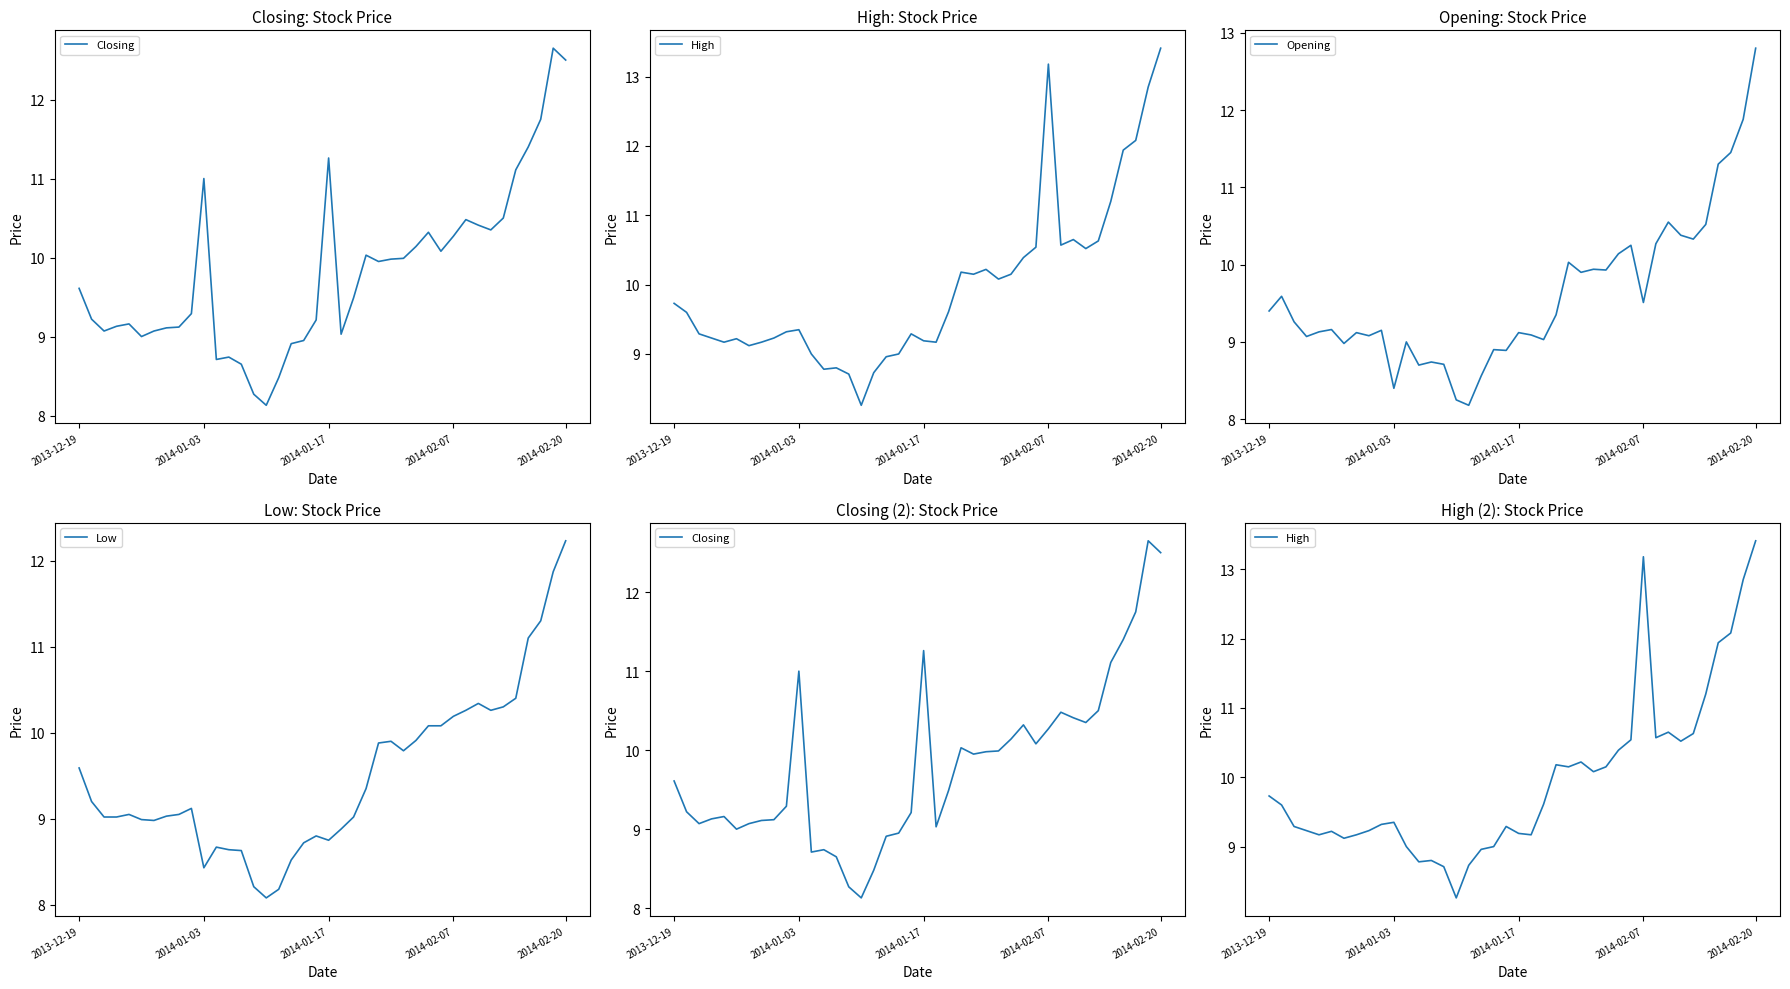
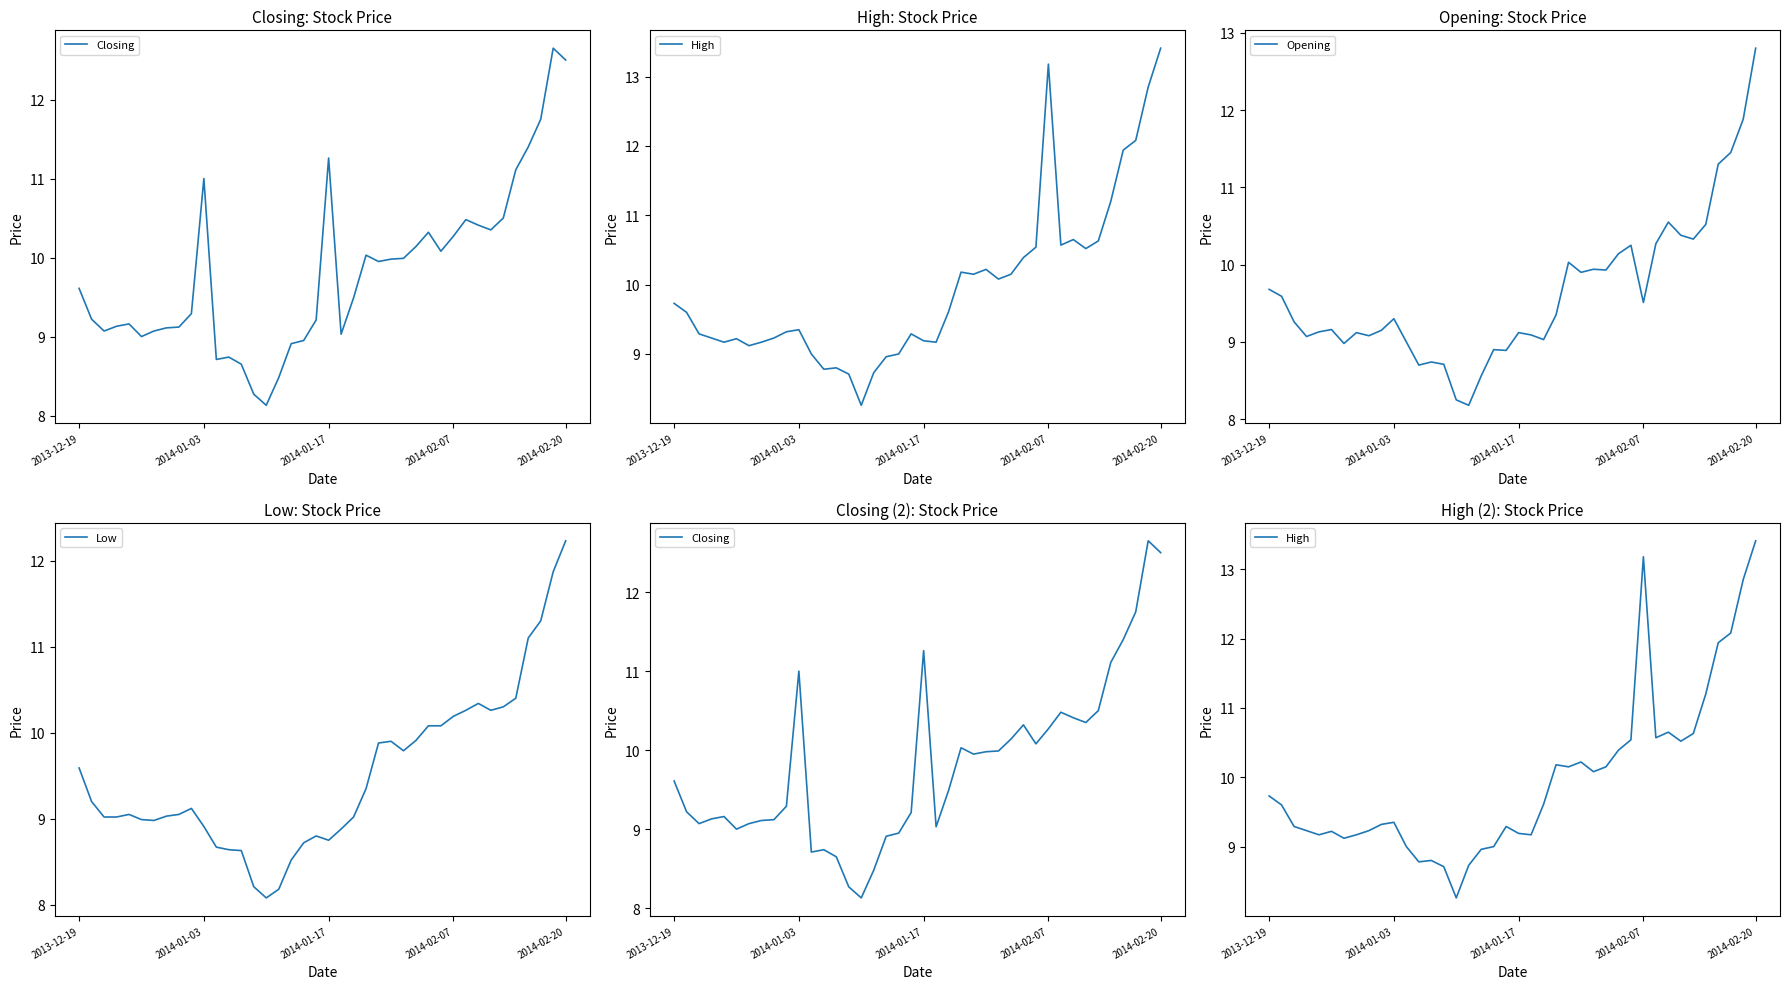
  {
    "Closing: Stock Price": {
      "2013-12-19": 9.6,
      "2014-01-03": 11.0,
      "2014-01-17": 11.3,
      "2014-02-07": 10.3,
      "2014-02-20": 12.5
    },
    "High: Stock Price": {
      "2013-12-19": 9.7,
      "2014-01-03": 9.4,
      "2014-01-17": 9.2,
      "2014-02-07": 13.2,
      "2014-02-20": 13.4
    },
    "Opening: Stock Price": {
-     "2013-12-19": 9.4,
-     "2014-01-03": 8.4,
+     "2013-12-19": 9.7,
+     "2014-01-03": 9.3,
      "2014-01-17": 9.1,
      "2014-02-07": 9.5,
      "2014-02-20": 12.8
    },
    "Low: Stock Price": {
      "2013-12-19": 9.6,
-     "2014-01-03": 8.4,
+     "2014-01-03": 8.9,
      "2014-01-17": 8.8,
      "2014-02-07": 10.2,
      "2014-02-20": 12.2
    },
    "Closing (2): Stock Price": {
      "2013-12-19": 9.6,
      "2014-01-03": 11.0,
      "2014-01-17": 11.3,
      "2014-02-07": 10.3,
      "2014-02-20": 12.5
    },
    "High (2): Stock Price": {
      "2013-12-19": 9.7,
      "2014-01-03": 9.4,
      "2014-01-17": 9.2,
      "2014-02-07": 13.2,
      "2014-02-20": 13.4
    }
  }
